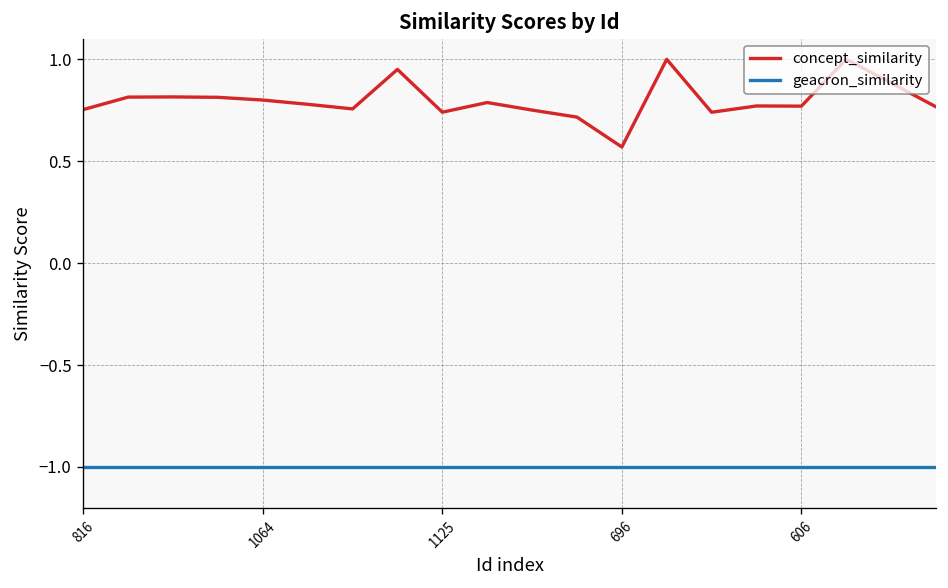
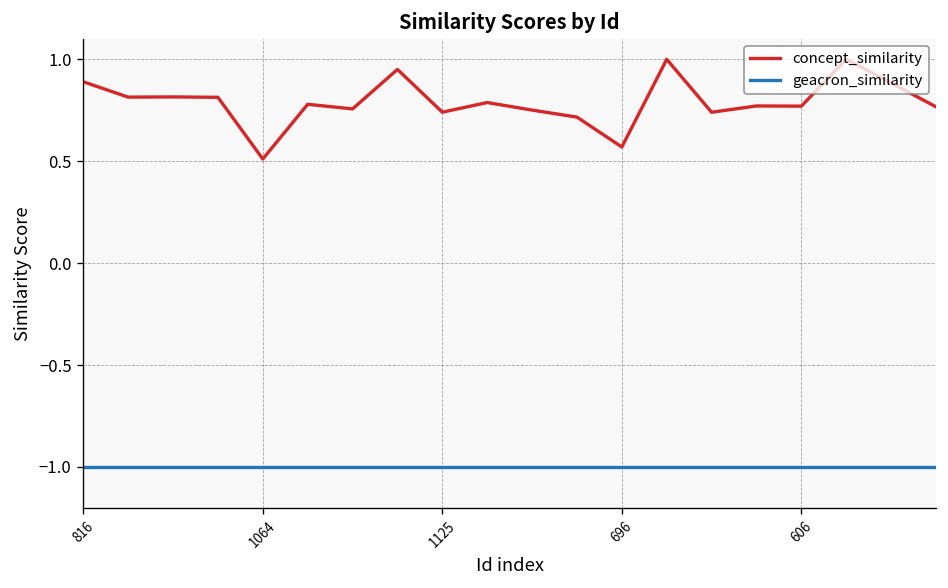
  {
    "concept_similarity": {
-     "816": 0.75,
-     "1064": 0.80,
+     "816": 0.89,
+     "1064": 0.51,
      "1125": 0.74,
      "696": 0.57,
      "606": 0.77
    },
    "geacron_similarity": {
      "816": -1.00,
      "1064": -1.00,
      "1125": -1.00,
      "696": -1.00,
      "606": -1.00
    }
  }
